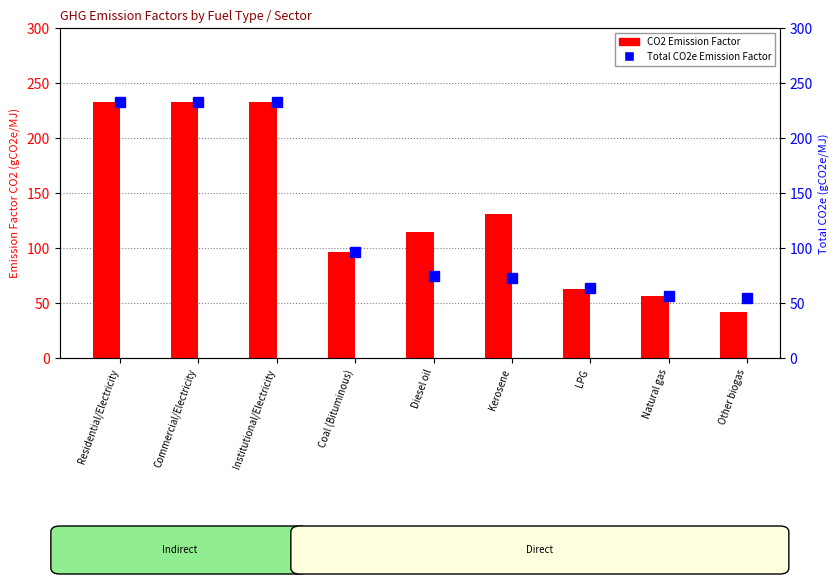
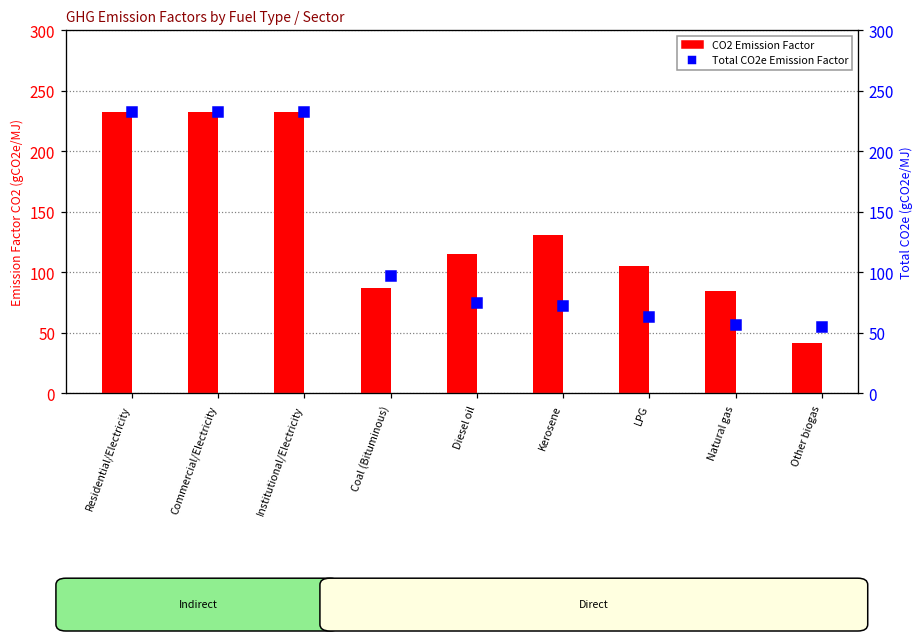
  {
    "CO2 Emission Factor": {
      "Residential/Electricity": 233,
      "Commercial/Electricity": 233,
      "Institutional/Electricity": 233,
-     "Coal (Bituminous)": 96,
+     "Coal (Bituminous)": 88,
      "Diesel oil": 115,
      "Kerosene": 131,
-     "LPG": 63,
-     "Natural gas": 56,
+     "LPG": 105,
+     "Natural gas": 85,
      "Other biogas": 42
    }
  }
